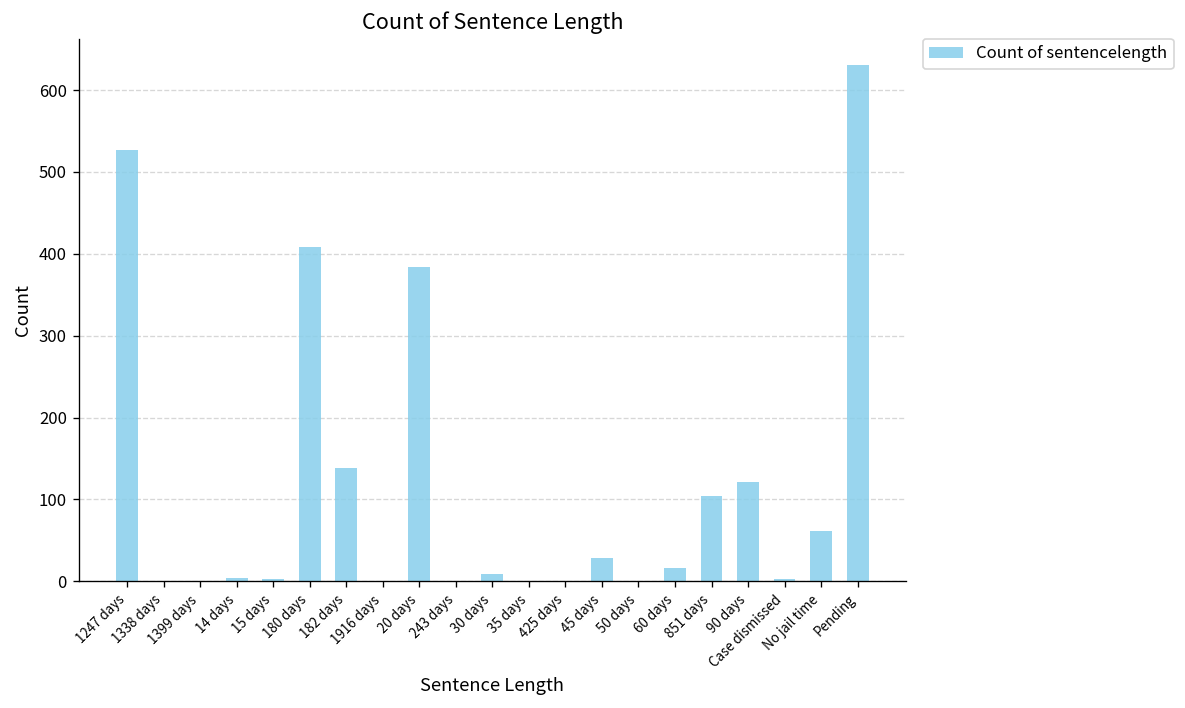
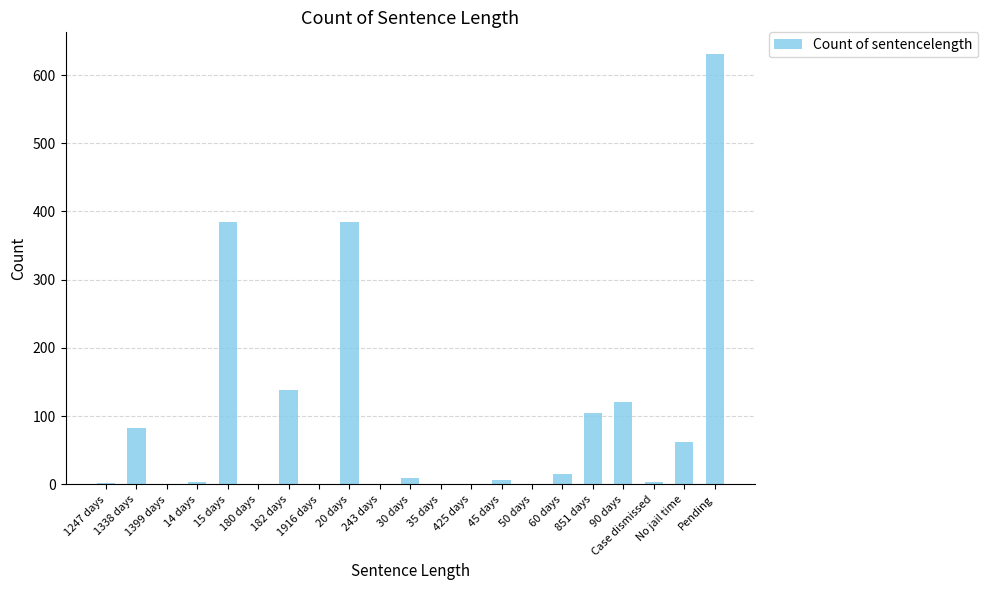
  {
-   "1247 days": 530,
-   "1338 days": 0,
+   "1247 days": 0,
+   "1338 days": 80,
    "14 days": 0,
-   "15 days": 0,
-   "180 days": 410,
+   "15 days": 390,
+   "180 days": 0,
    "182 days": 140,
    "20 days": 380,
    "30 days": 10,
-   "45 days": 30,
+   "45 days": 10,
    "60 days": 20,
    "851 days": 100,
    "90 days": 120,
    "No jail time": 60,
    "Pending": 630
  }
